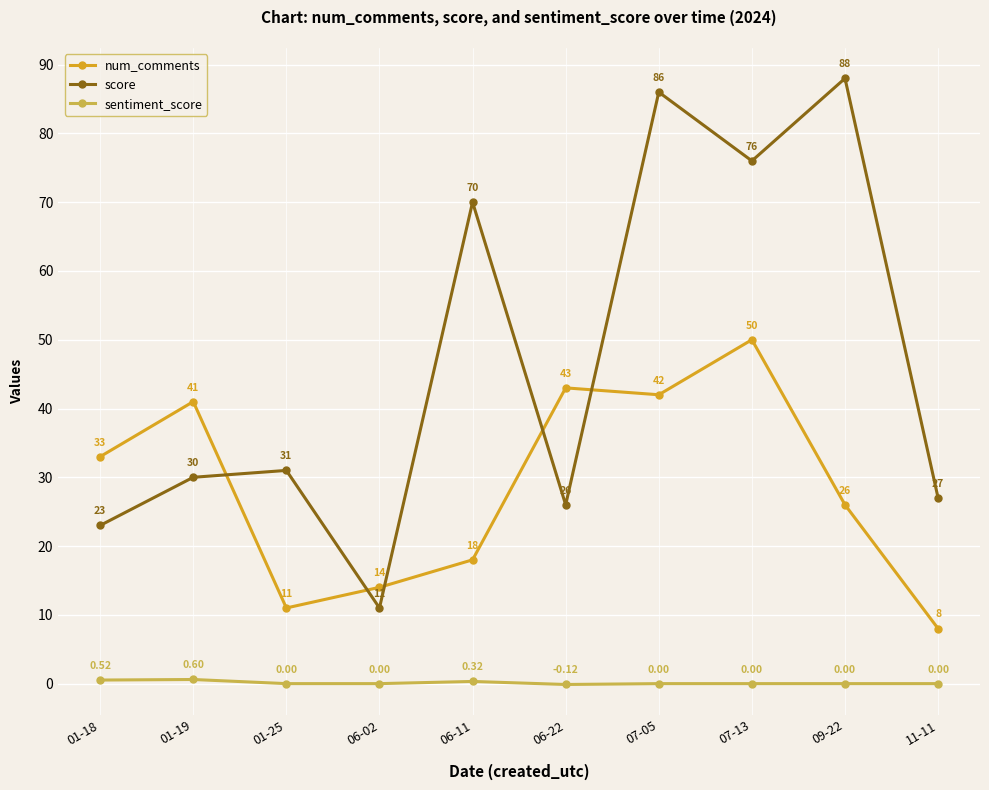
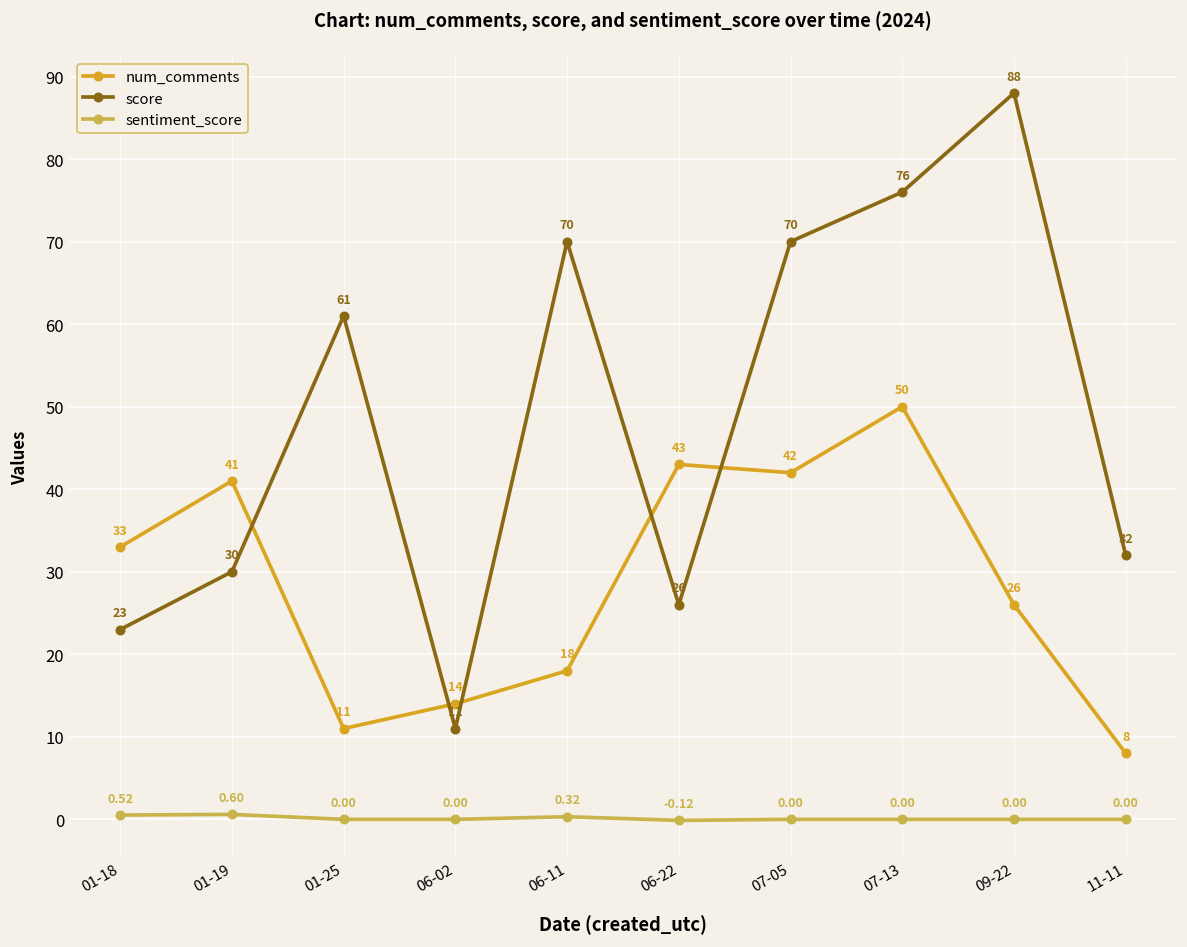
  {
    "score": {
      "01-18": 23,
      "01-19": 30,
-     "01-25": 31,
+     "01-25": 61,
      "06-11": 70,
      "06-22": 26,
-     "07-05": 86,
+     "07-05": 70,
      "07-13": 76,
      "09-22": 88,
-     "11-11": 27
+     "11-11": 32
    }
  }
